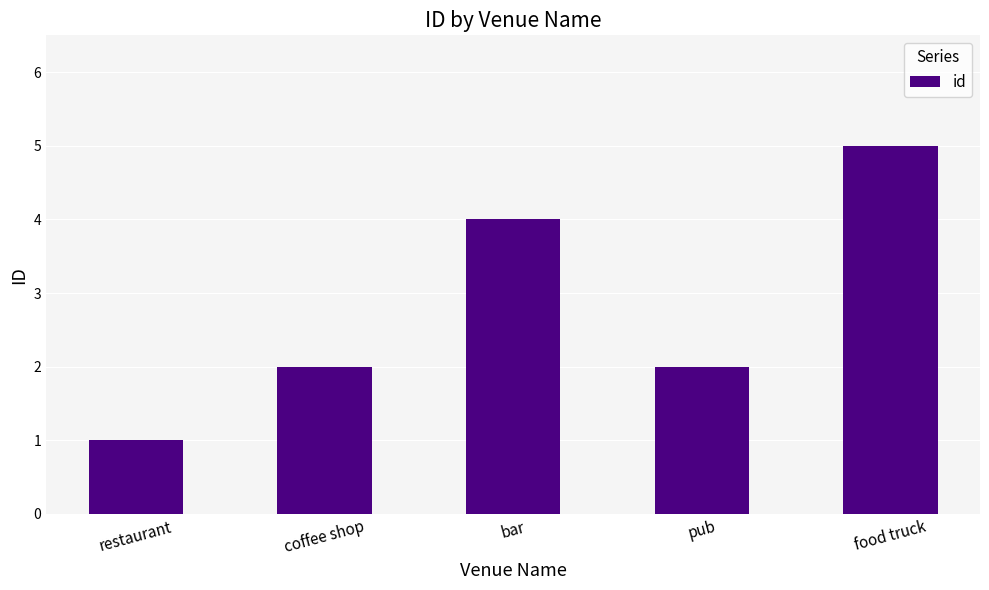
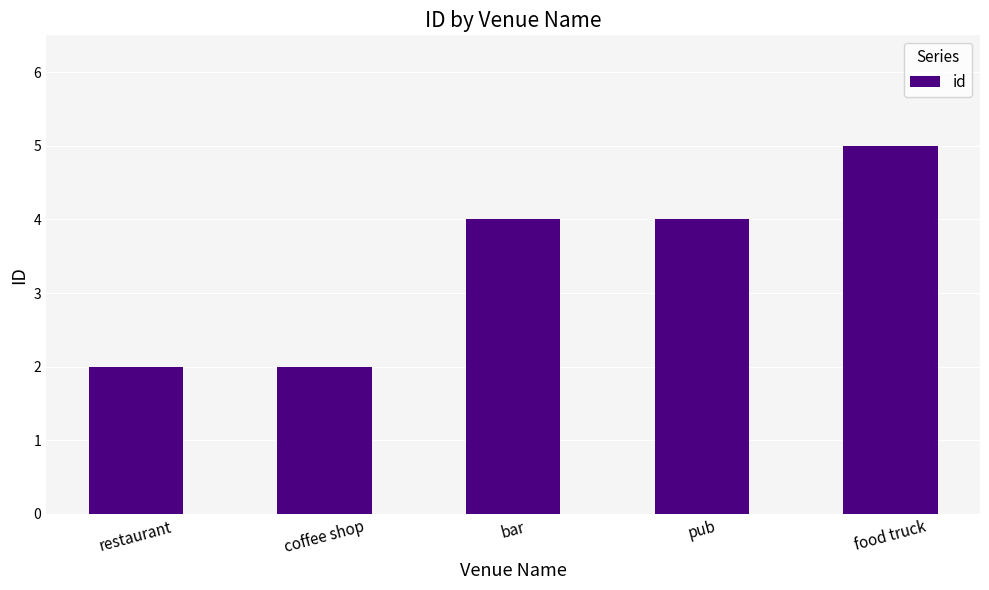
  {
-   "restaurant": 1,
+   "restaurant": 2,
    "coffee shop": 2,
    "bar": 4,
-   "pub": 2,
+   "pub": 4,
    "food truck": 5
  }
